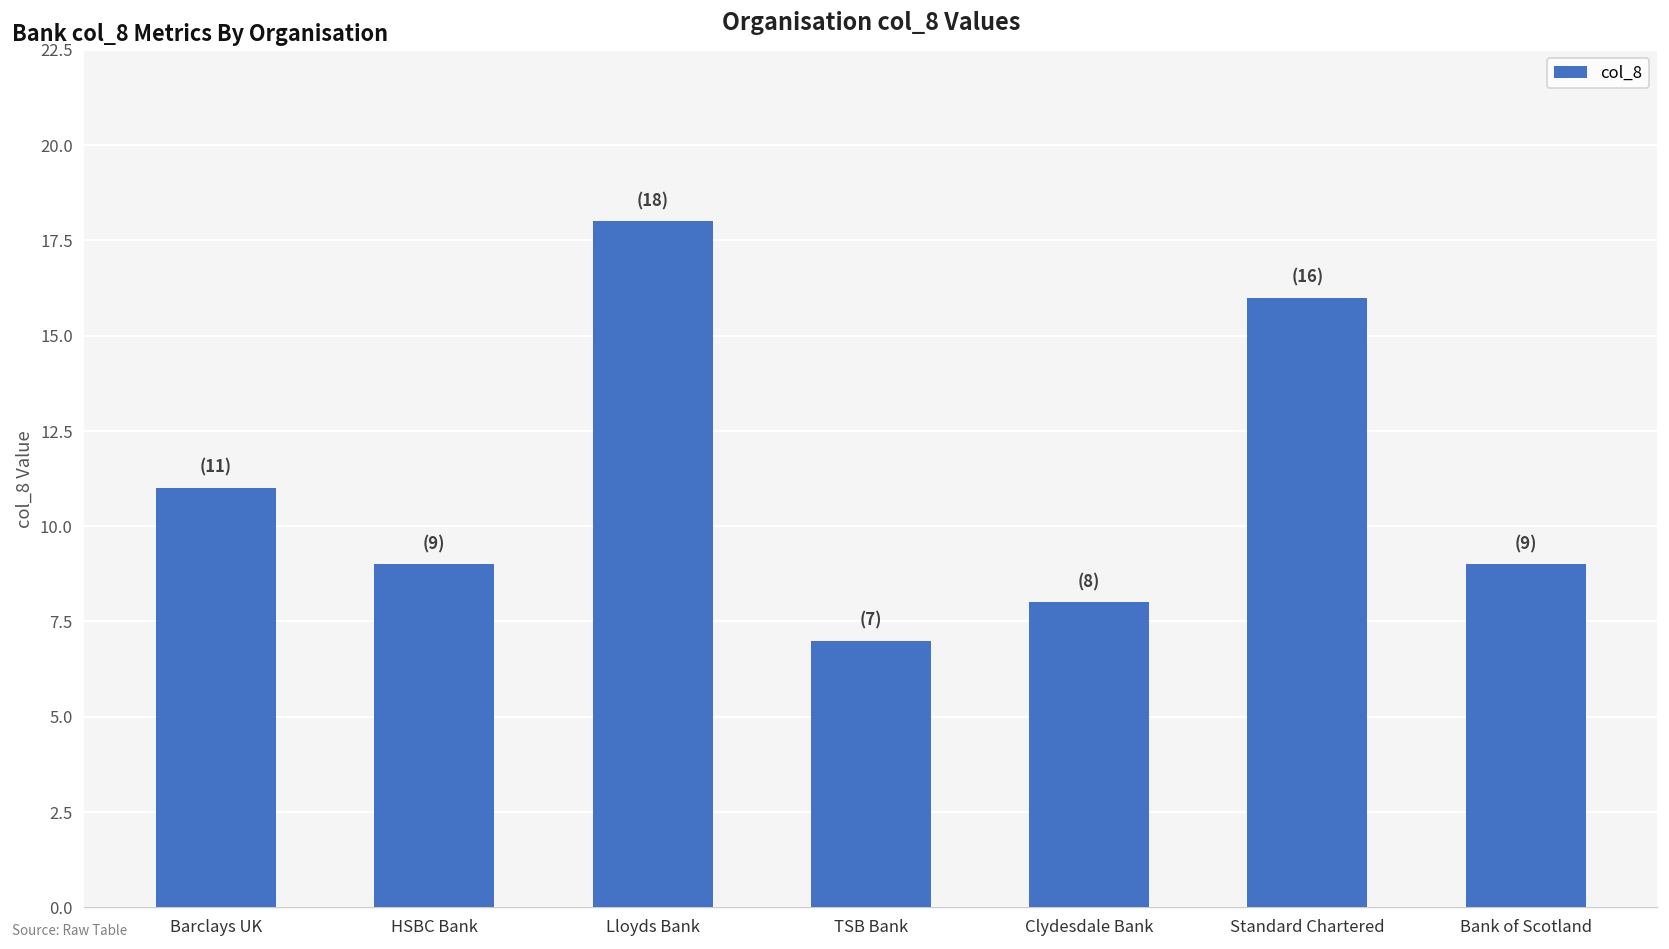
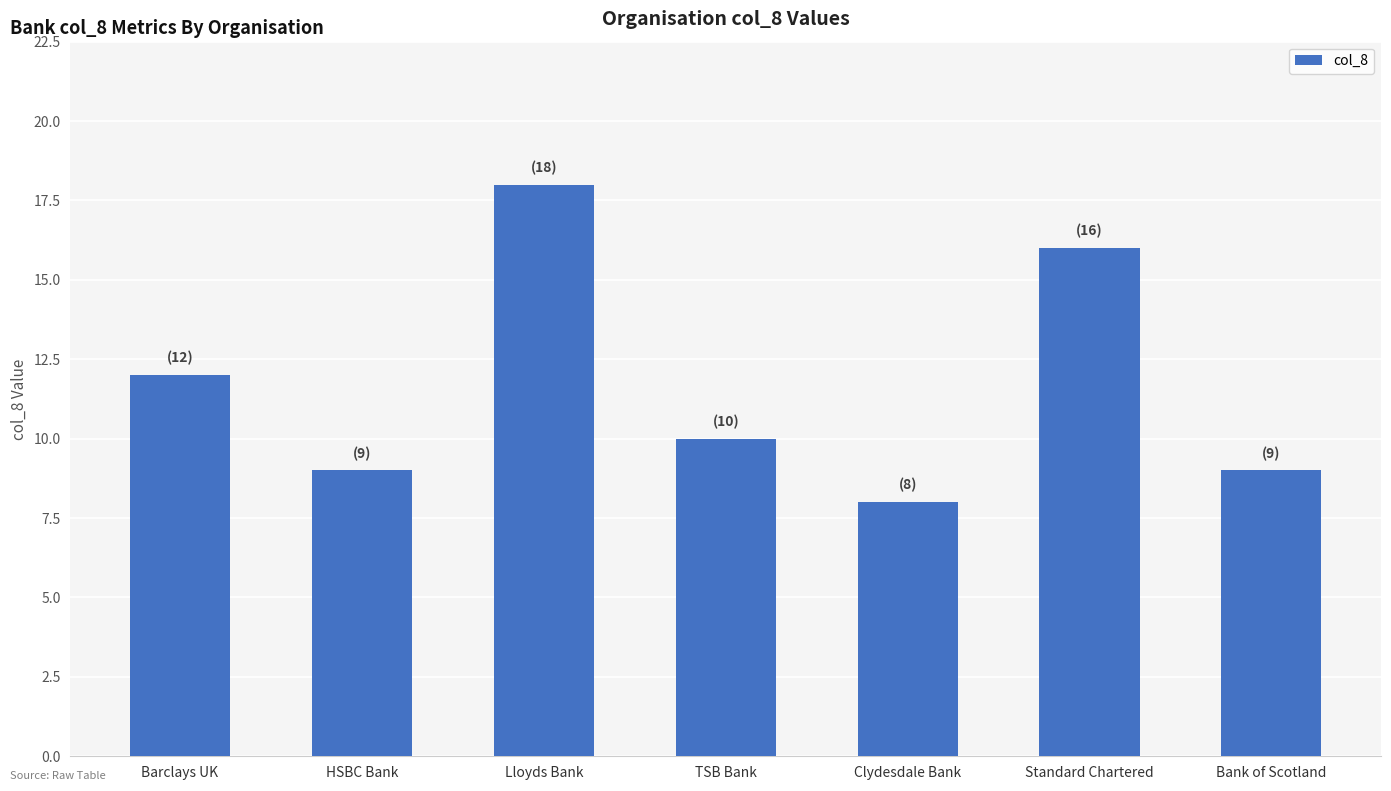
  {
-   "Barclays UK": "(11)",
+   "Barclays UK": "(12)",
    "HSBC Bank": "(9)",
    "Lloyds Bank": "(18)",
-   "TSB Bank": "(7)",
+   "TSB Bank": "(10)",
    "Clydesdale Bank": "(8)",
    "Standard Chartered": "(16)",
    "Bank of Scotland": "(9)"
  }
